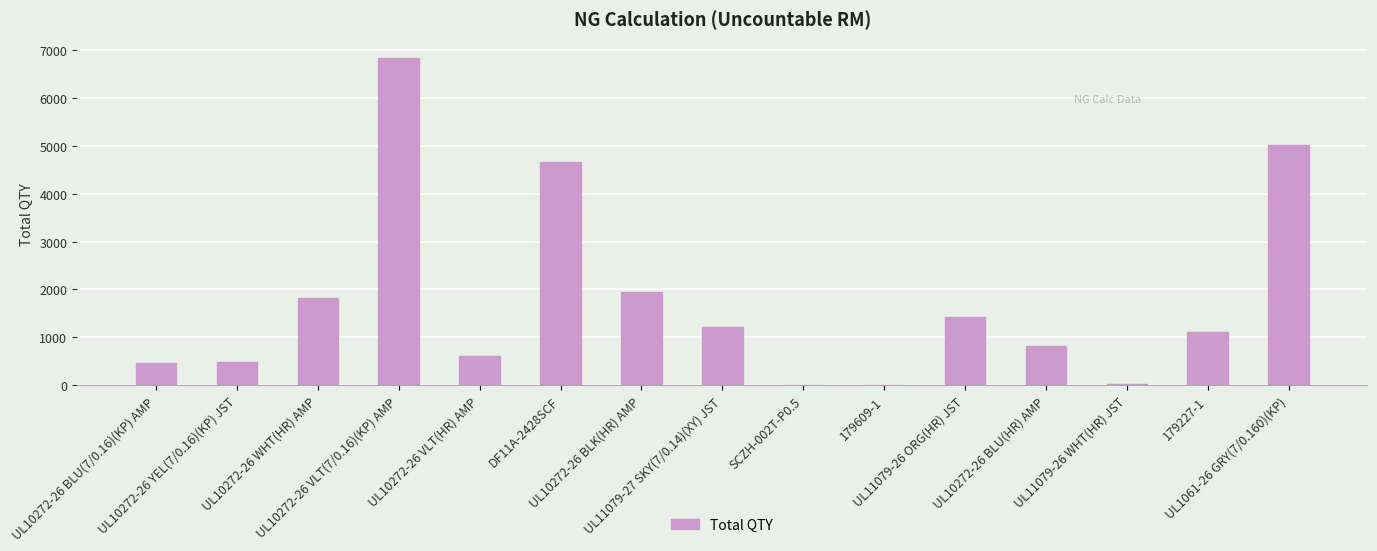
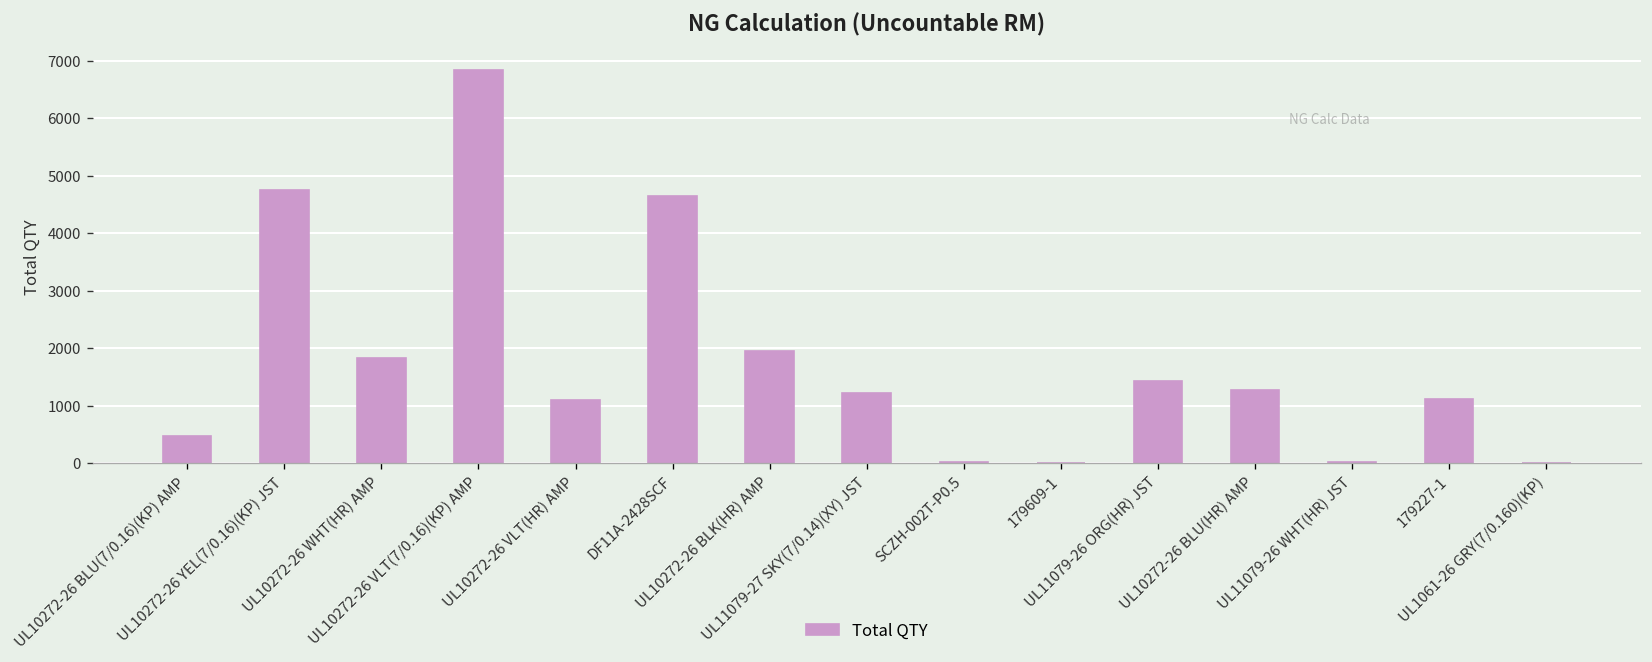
  {
    "UL10272-26 BLU(7/0.16)(KP) AMP": 500,
-   "UL10272-26 YEL(7/0.16)(KP) JST": 500,
+   "UL10272-26 YEL(7/0.16)(KP) JST": 4800,
    "UL10272-26 WHT(HR) AMP": 1800,
    "UL10272-26 VLT(7/0.16)(KP) AMP": 6800,
-   "UL10272-26 VLT(HR) AMP": 600,
+   "UL10272-26 VLT(HR) AMP": 1100,
    "DF11A-2428SCF": 4700,
    "UL10272-26 BLK(HR) AMP": 1900,
    "UL11079-27 SKY(7/0.14)(XY) JST": 1200,
    "UL11079-26 ORG(HR) JST": 1400,
-   "UL10272-26 BLU(HR) AMP": 800,
+   "UL10272-26 BLU(HR) AMP": 1300,
    "179227-1": 1100,
-   "UL1061-26 GRY(7/0.160)(KP)": 5000
+   "UL1061-26 GRY(7/0.160)(KP)": 0
  }
